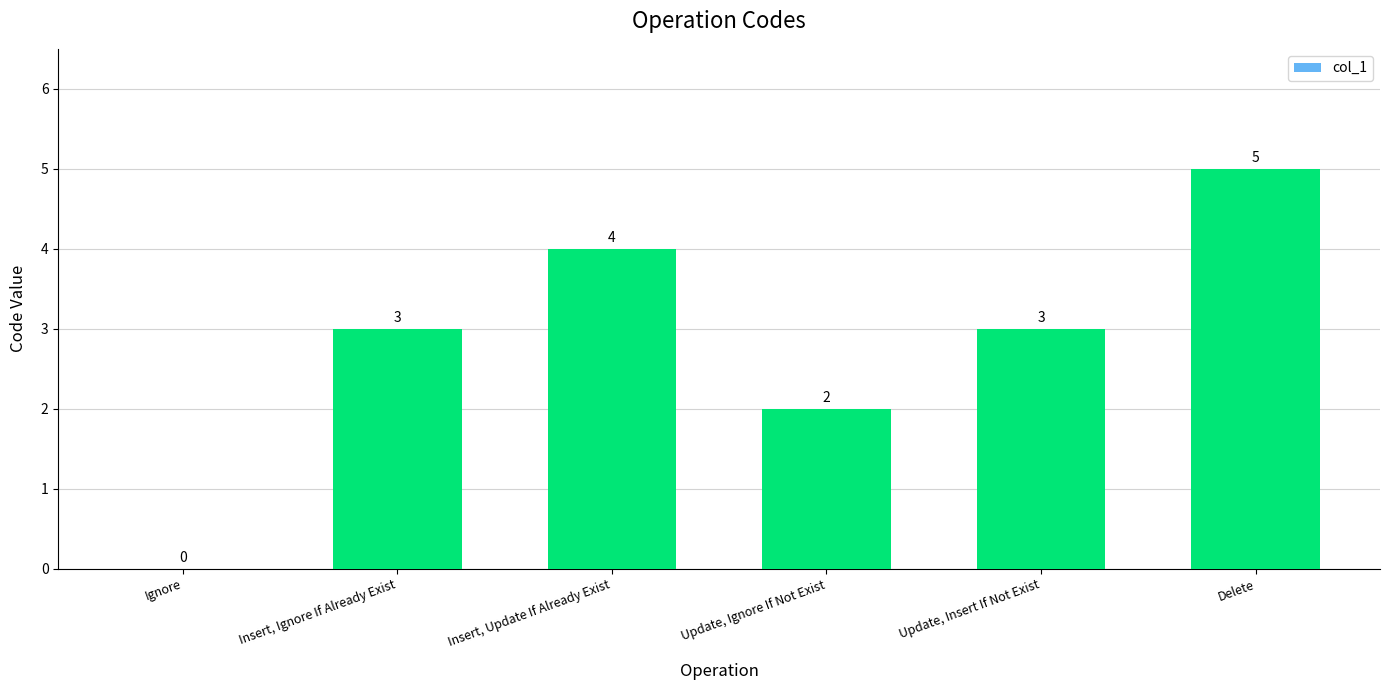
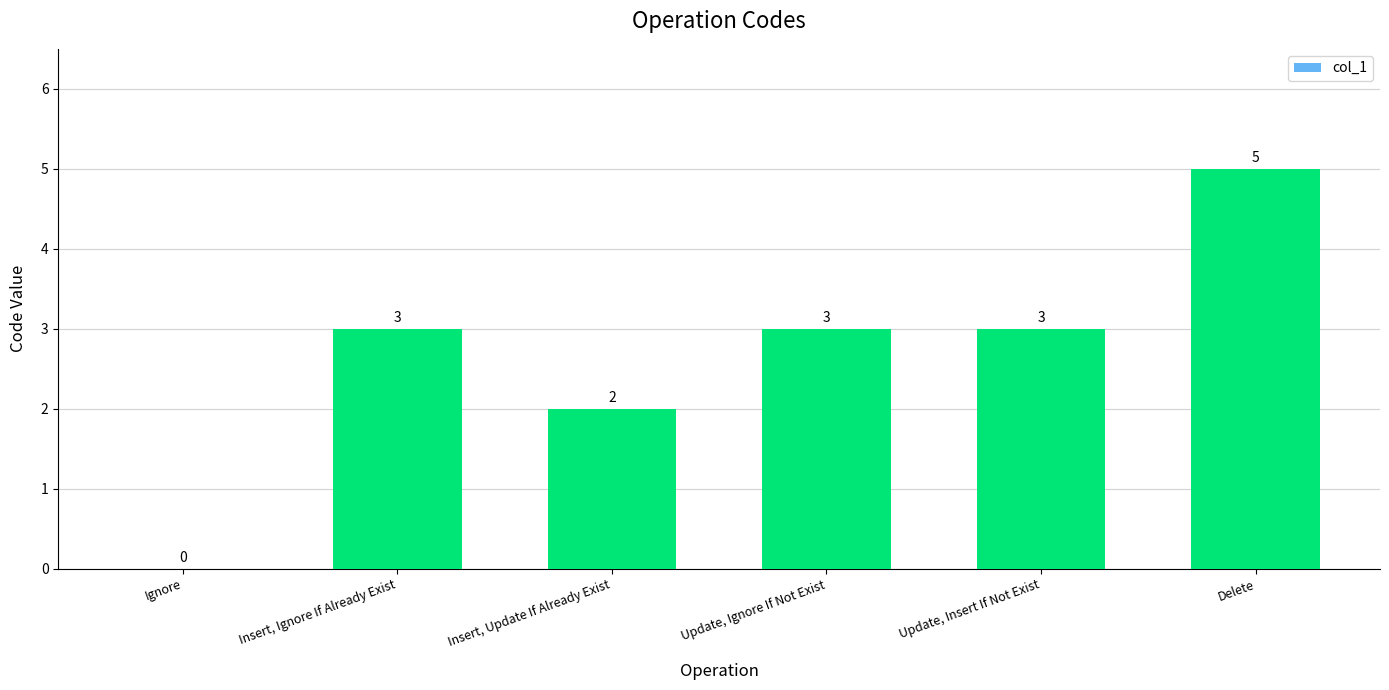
  {
    "Ignore": 0,
    "Insert, Ignore If Already Exist": 3,
-   "Insert, Update If Already Exist": 4,
-   "Update, Ignore If Not Exist": 2,
+   "Insert, Update If Already Exist": 2,
+   "Update, Ignore If Not Exist": 3,
    "Update, Insert If Not Exist": 3,
    "Delete": 5
  }
